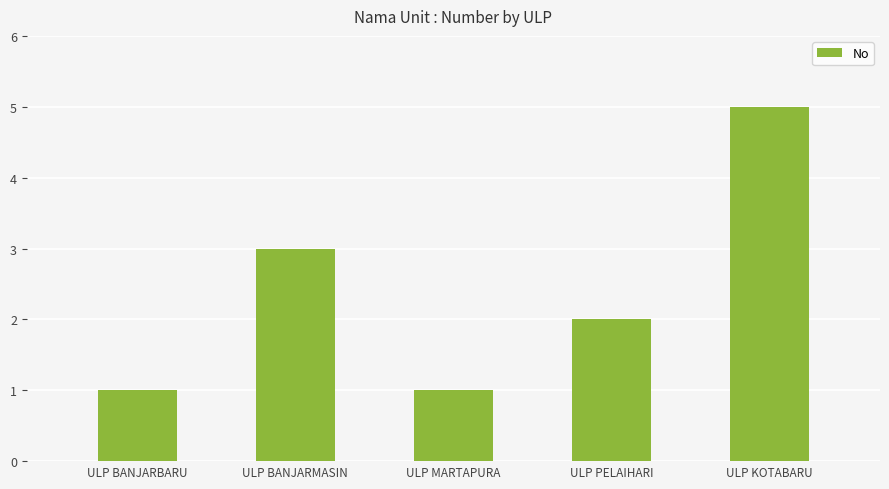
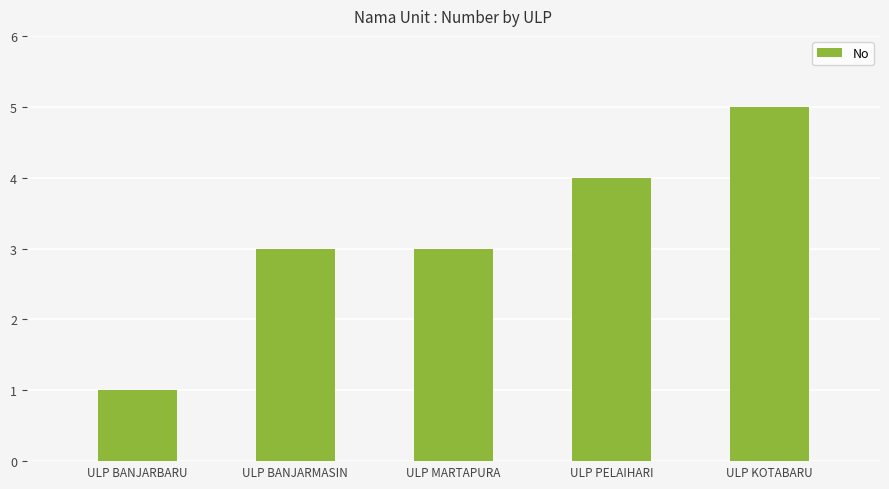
  {
    "ULP BANJARBARU": 1,
    "ULP BANJARMASIN": 3,
-   "ULP MARTAPURA": 1,
-   "ULP PELAIHARI": 2,
+   "ULP MARTAPURA": 3,
+   "ULP PELAIHARI": 4,
    "ULP KOTABARU": 5
  }
